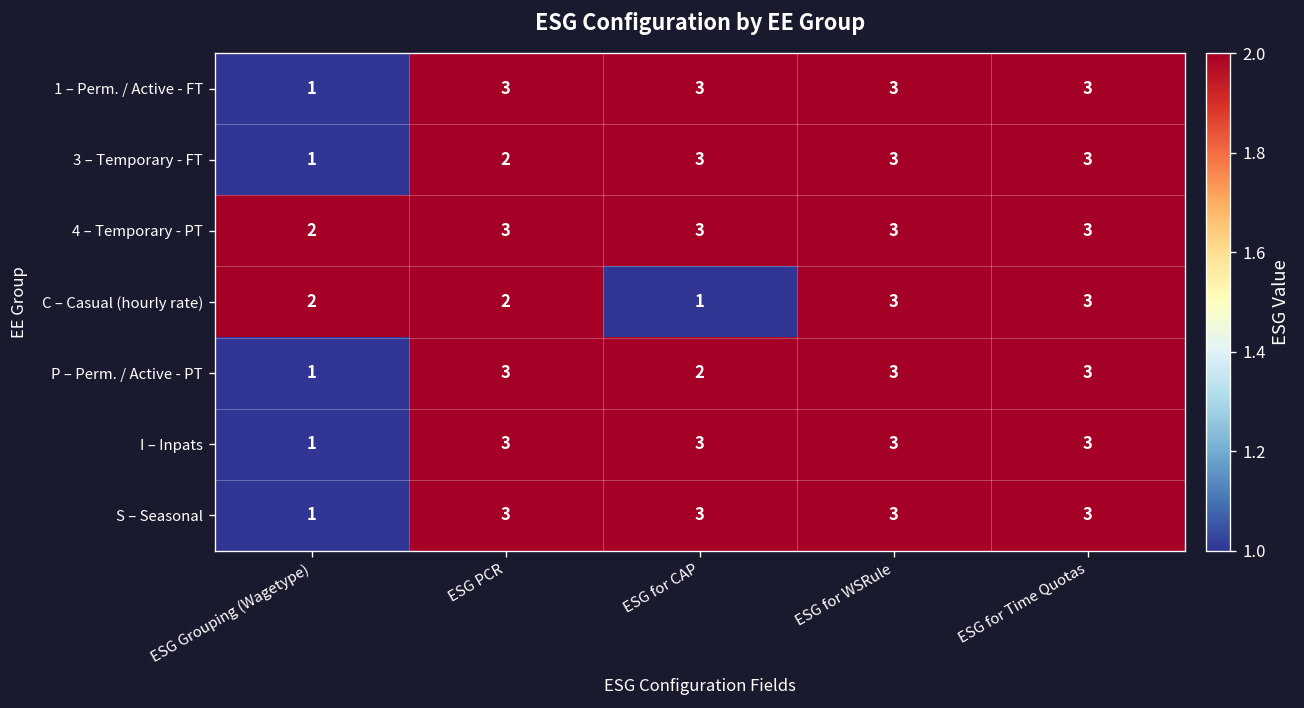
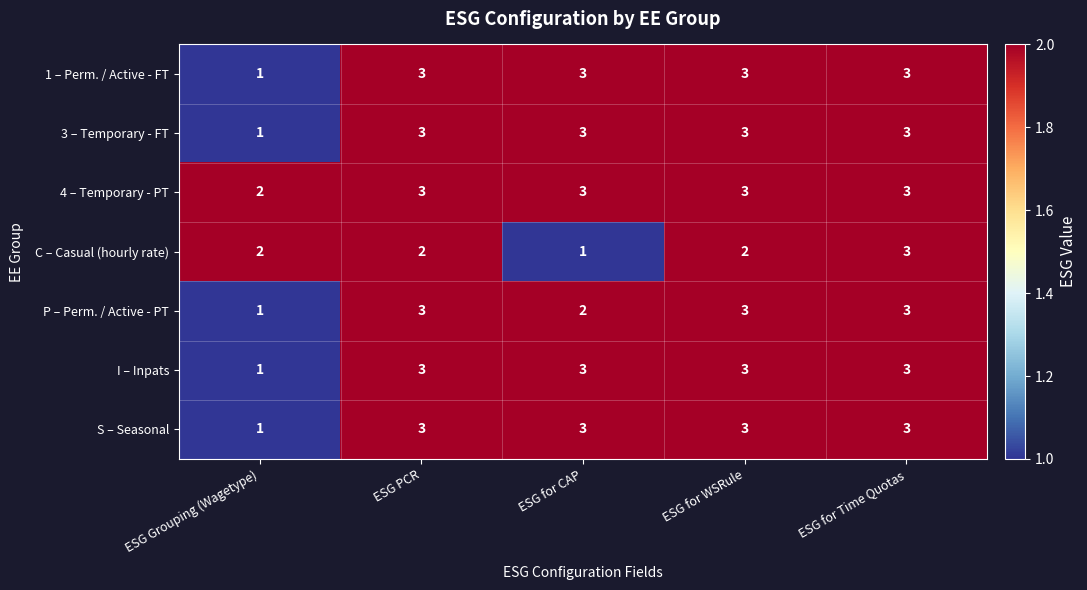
  {
    "1 – Perm. / Active - FT": {
      "ESG Grouping (Wagetype)": 1,
      "ESG PCR": 3,
      "ESG for CAP": 3,
      "ESG for WSRule": 3,
      "ESG for Time Quotas": 3
    },
    "3 – Temporary - FT": {
      "ESG Grouping (Wagetype)": 1,
-     "ESG PCR": 2,
+     "ESG PCR": 3,
      "ESG for CAP": 3,
      "ESG for WSRule": 3,
      "ESG for Time Quotas": 3
    },
    "4 – Temporary - PT": {
      "ESG Grouping (Wagetype)": 2,
      "ESG PCR": 3,
      "ESG for CAP": 3,
      "ESG for WSRule": 3,
      "ESG for Time Quotas": 3
    },
    "C – Casual (hourly rate)": {
      "ESG Grouping (Wagetype)": 2,
      "ESG PCR": 2,
      "ESG for CAP": 1,
-     "ESG for WSRule": 3,
+     "ESG for WSRule": 2,
      "ESG for Time Quotas": 3
    },
    "P – Perm. / Active - PT": {
      "ESG Grouping (Wagetype)": 1,
      "ESG PCR": 3,
      "ESG for CAP": 2,
      "ESG for WSRule": 3,
      "ESG for Time Quotas": 3
    },
    "I – Inpats": {
      "ESG Grouping (Wagetype)": 1,
      "ESG PCR": 3,
      "ESG for CAP": 3,
      "ESG for WSRule": 3,
      "ESG for Time Quotas": 3
    },
    "S – Seasonal": {
      "ESG Grouping (Wagetype)": 1,
      "ESG PCR": 3,
      "ESG for CAP": 3,
      "ESG for WSRule": 3,
      "ESG for Time Quotas": 3
    }
  }
